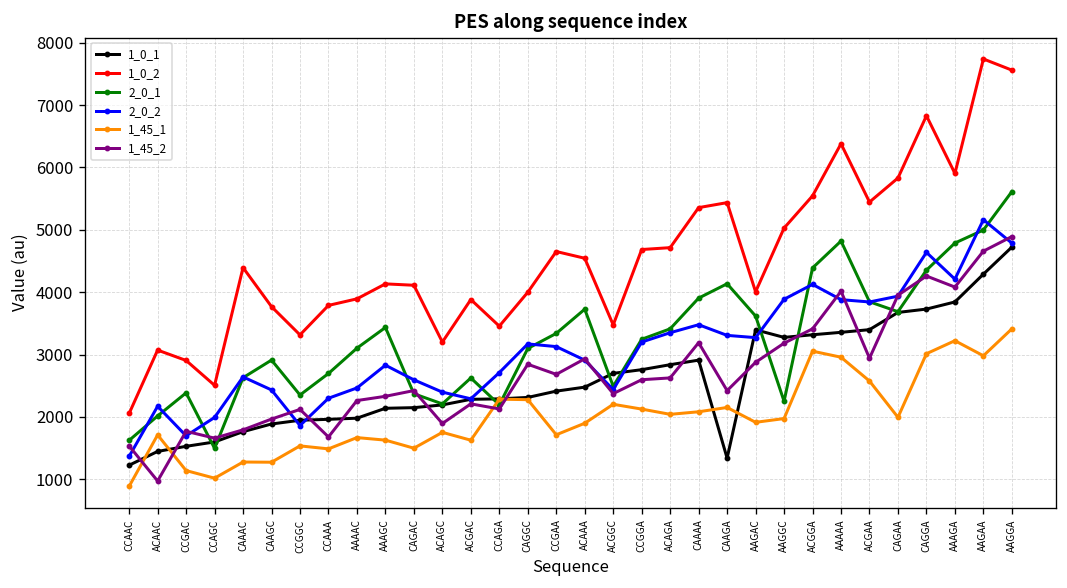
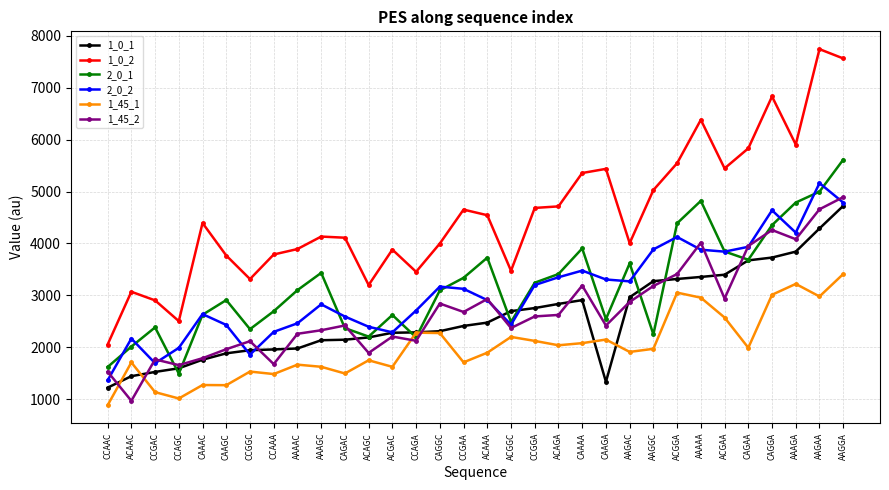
  {
    "1_0_1": {
      "CCAAC": 1200,
      "ACAAC": 1400,
      "CCGAC": 1500,
      "CCAGC": 1600,
      "CAAGC": 1900,
      "CCGGC": 1900,
      "CCAAA": 2000,
      "AAAAC": 2000,
      "AAAGC": 2100,
      "CAGAC": 2100,
      "CCGAA": 2400,
      "ACAAA": 2500,
      "ACGGC": 2700,
      "CCGGA": 2800,
      "ACAGA": 2800,
      "CAAAA": 2900,
      "CAAGA": 1300,
-     "AAGAC": 3400,
+     "AAGAC": 3000,
      "AAGGC": 3300,
      "ACGGA": 3300,
      "AAAAA": 3400,
      "ACGAA": 3400,
      "CAGGA": 3700,
      "AAAGA": 3800,
      "AAGAA": 4300,
      "AAGGA": 4700
    },
    "1_0_2": {
      "CCAAC": 2100,
      "ACAAC": 3100,
      "CCGAC": 2900,
      "CCAGC": 2500,
      "CAAAC": 4400,
      "CAAGC": 3800,
      "CCGGC": 3300,
      "CCAAA": 3800,
      "AAAAC": 3900,
      "AAAGC": 4100,
      "CAGAC": 4100,
      "ACAGC": 3200,
      "ACGAC": 3900,
      "CCAGA": 3500,
      "CAGGC": 4000,
      "CCGAA": 4700,
      "ACAAA": 4500,
      "ACGGC": 3500,
      "CCGGA": 4700,
      "ACAGA": 4700,
      "CAAAA": 5400,
      "CAAGA": 5400,
      "AAGAC": 4000,
      "AAGGC": 5000,
      "ACGGA": 5500,
      "AAAAA": 6400,
      "ACGAA": 5400,
      "CAGAA": 5800,
      "CAGGA": 6800,
      "AAAGA": 5900,
      "AAGAA": 7700,
      "AAGGA": 7600
    },
    "2_0_1": {
      "CCAAC": 1600,
      "ACAAC": 2000,
      "CCGAC": 2400,
      "CCAGC": 1500,
      "CAAGC": 2900,
      "CCGGC": 2400,
      "CCAAA": 2700,
      "AAAAC": 3100,
      "AAAGC": 3400,
      "CAGAC": 2400,
      "ACGAC": 2600,
      "CCAGA": 2200,
      "CAGGC": 3100,
      "CCGAA": 3300,
      "ACAAA": 3700,
      "ACGGC": 2500,
      "ACAGA": 3400,
      "CAAAA": 3900,
-     "CAAGA": 4100,
+     "CAAGA": 2500,
      "AAGAC": 3600,
      "AAGGC": 2300,
      "ACGGA": 4400,
      "AAAAA": 4800,
      "CAGGA": 4400,
      "AAAGA": 4800,
      "AAGAA": 5000,
      "AAGGA": 5600
    },
    "2_0_2": {
      "CCAAC": 1400,
      "ACAAC": 2200,
      "CCGAC": 1700,
      "CCAGC": 2000,
      "CAAGC": 2400,
      "CCGGC": 1900,
      "CCAAA": 2300,
      "AAAAC": 2500,
      "AAAGC": 2800,
      "CAGAC": 2600,
      "ACAGC": 2400,
      "CCAGA": 2700,
      "CAGGC": 3200,
      "CCGAA": 3100,
      "ACGGC": 2400,
      "ACAGA": 3400,
      "CAAAA": 3500,
      "CAAGA": 3300,
      "AAGAC": 3300,
      "AAGGC": 3900,
      "ACGGA": 4100,
      "AAAAA": 3900,
      "CAGGA": 4600,
      "AAAGA": 4200,
      "AAGAA": 5200,
      "AAGGA": 4800
    },
    "1_45_1": {
      "CCAAC": 900,
      "ACAAC": 1700,
      "CCGAC": 1100,
      "CCAGC": 1000,
      "CAAAC": 1300,
      "CAAGC": 1300,
      "CCGGC": 1500,
      "CCAAA": 1500,
      "AAAAC": 1700,
      "AAAGC": 1600,
      "CAGAC": 1500,
      "ACAGC": 1800,
      "ACGAC": 1600,
      "CCGAA": 1700,
      "ACAAA": 1900,
      "ACGGC": 2200,
      "CCGGA": 2100,
      "ACAGA": 2000,
      "CAAAA": 2100,
      "CAAGA": 2200,
      "AAGAC": 1900,
      "AAGGC": 2000,
      "ACGGA": 3100,
      "AAAAA": 3000,
      "ACGAA": 2600,
      "CAGAA": 2000,
      "CAGGA": 3000,
      "AAAGA": 3200,
      "AAGAA": 3000,
      "AAGGA": 3400
    },
    "1_45_2": {
      "CCAAC": 1500,
      "ACAAC": 1000,
      "CCGAC": 1800,
      "CCAGC": 1700,
      "CAAGC": 2000,
      "CCGGC": 2100,
      "CCAAA": 1700,
      "AAAAC": 2300,
      "AAAGC": 2300,
      "CAGAC": 2400,
      "ACAGC": 1900,
      "ACGAC": 2200,
      "CCAGA": 2100,
      "CAGGC": 2800,
      "CCGAA": 2700,
      "ACGGC": 2400,
      "CCGGA": 2600,
      "ACAGA": 2600,
      "CAAAA": 3200,
      "CAAGA": 2400,
      "AAGAC": 2900,
      "AAGGC": 3200,
      "ACGGA": 3400,
      "AAAAA": 4000,
      "ACGAA": 2900,
      "CAGGA": 4300,
      "AAAGA": 4100,
      "AAGAA": 4700,
      "AAGGA": 4900
    }
  }
